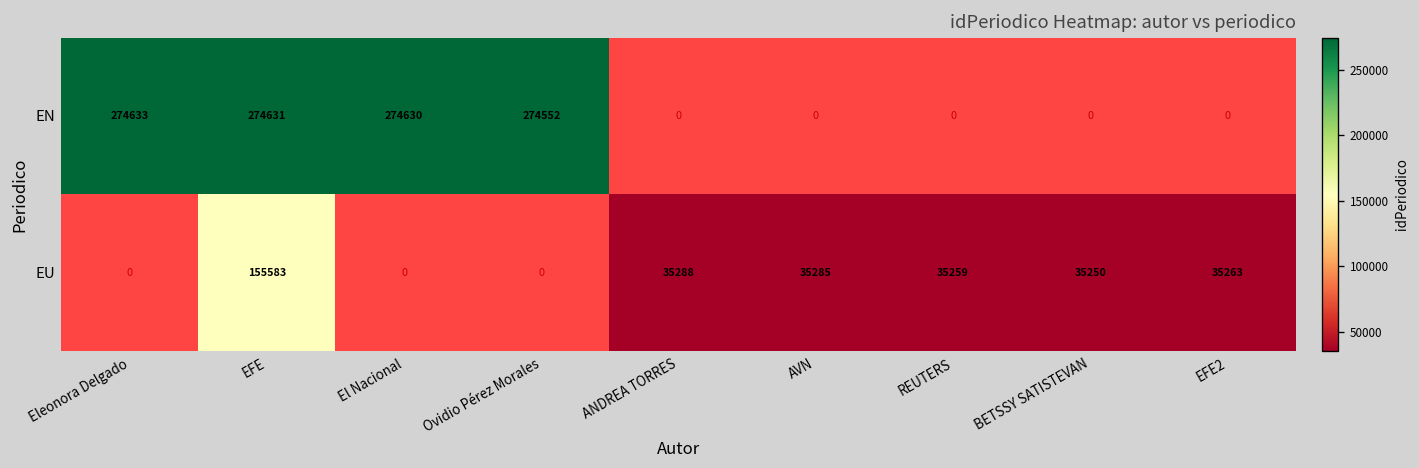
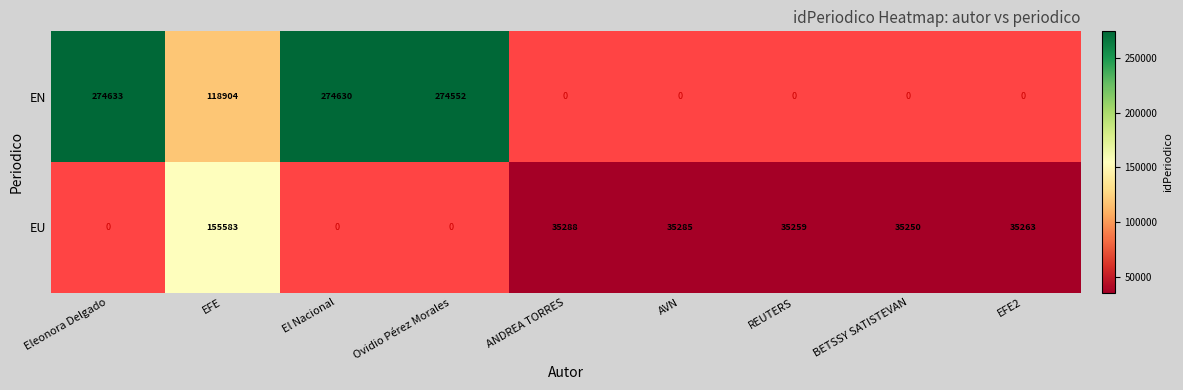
  {
    "EN": {
      "Eleonora Delgado": 274633,
-     "EFE": 274631,
+     "EFE": 118904,
      "El Nacional": 274630,
      "Ovidio Pérez Morales": 274552
    },
    "EU": {
      "EFE": 155583,
      "ANDREA TORRES": 35288,
      "AVN": 35285,
      "REUTERS": 35259,
      "BETSSY SATISTEVAN": 35250,
      "EFE2": 35263
    }
  }
